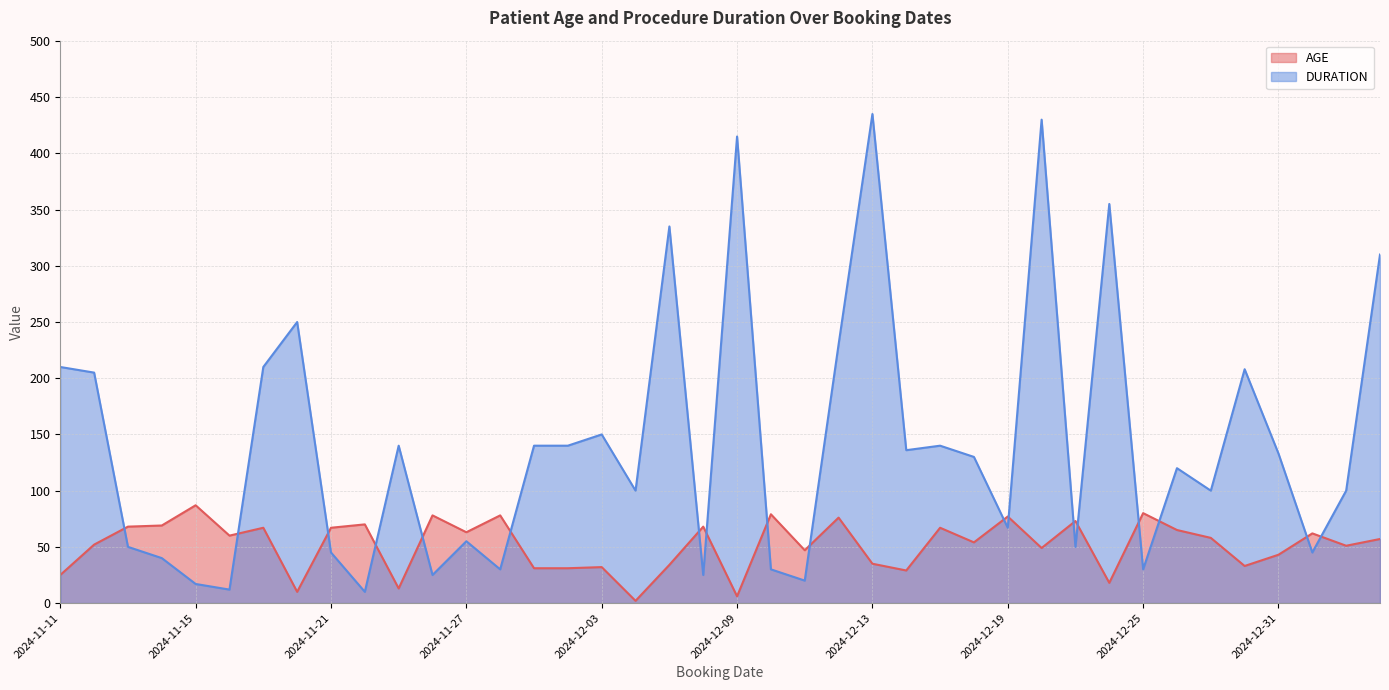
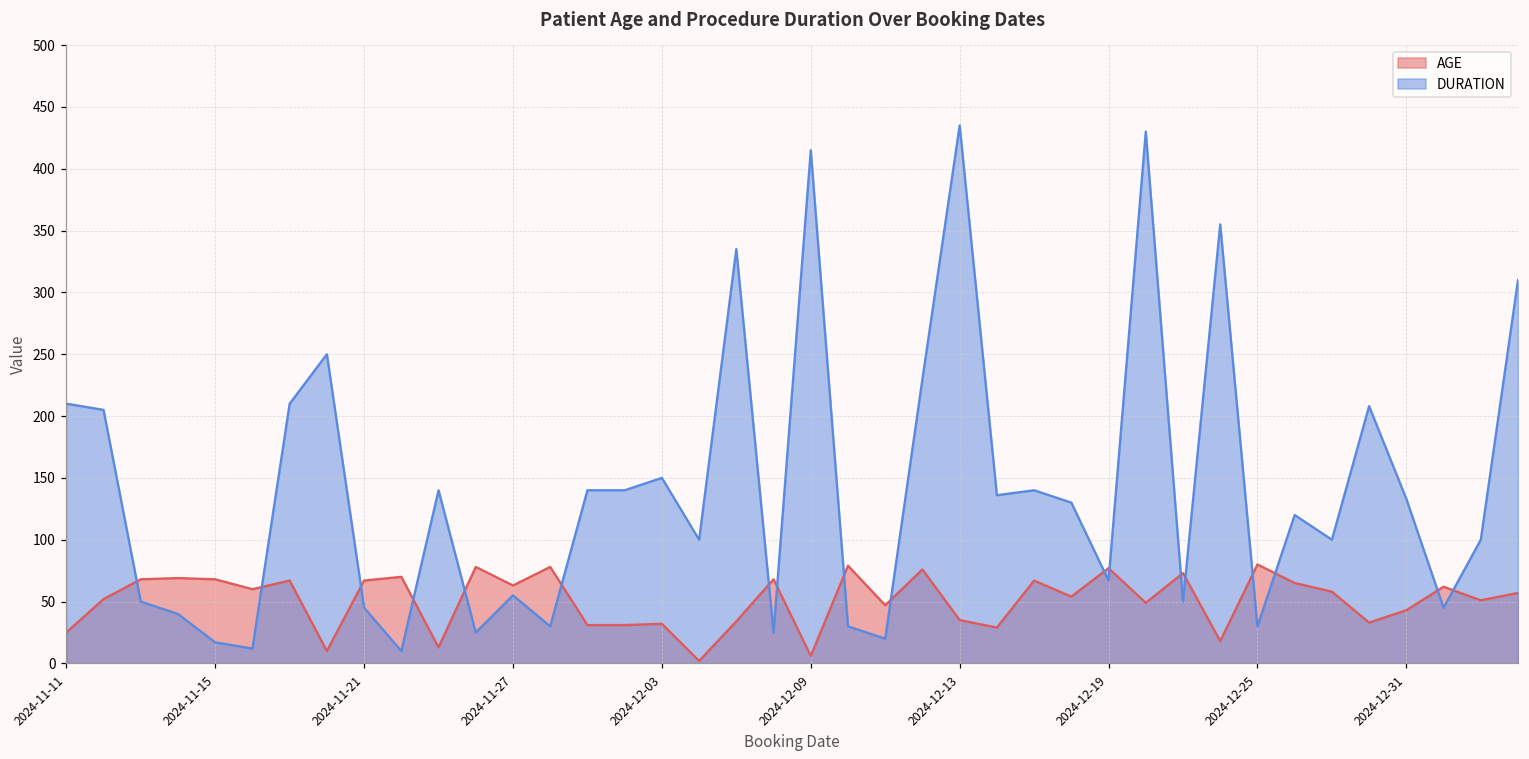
  {
    "AGE": {
      "2024-11-11": 25,
-     "2024-11-15": 87,
+     "2024-11-15": 68,
      "2024-11-21": 67,
      "2024-11-27": 63,
      "2024-12-03": 32,
      "2024-12-09": 6,
      "2024-12-13": 35,
      "2024-12-19": 77,
      "2024-12-25": 80,
      "2024-12-31": 43
    },
    "DURATION": {
      "2024-11-11": 210,
      "2024-11-15": 17,
      "2024-11-21": 45,
      "2024-11-27": 55,
      "2024-12-03": 150,
      "2024-12-09": 415,
      "2024-12-13": 435,
      "2024-12-19": 67,
      "2024-12-25": 30,
      "2024-12-31": 133
    }
  }
